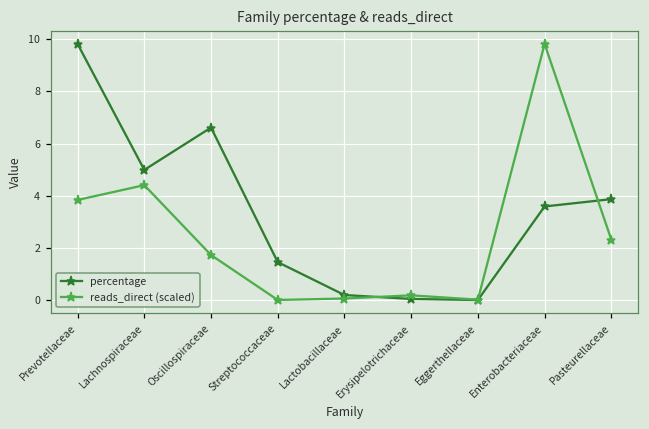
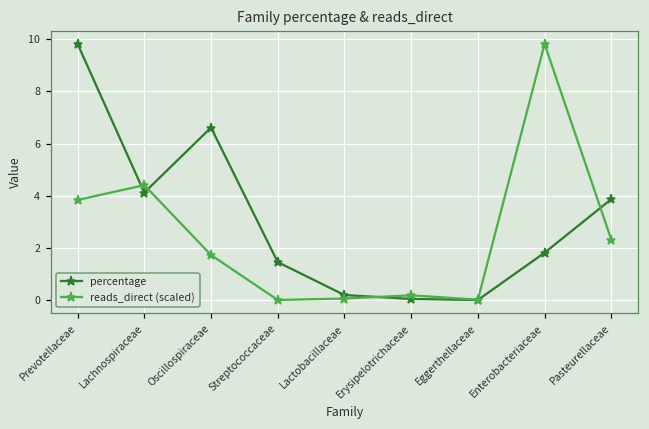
  {
    "percentage": {
      "Prevotellaceae": 9.8,
-     "Lachnospiraceae": 5.0,
+     "Lachnospiraceae": 4.1,
      "Oscillospiraceae": 6.6,
      "Streptococcaceae": 1.5,
      "Lactobacillaceae": 0.2,
      "Erysipelotrichaceae": 0.1,
-     "Enterobacteriaceae": 3.6,
+     "Enterobacteriaceae": 1.8,
      "Pasteurellaceae": 3.9
    },
    "reads_direct (scaled)": {
      "Prevotellaceae": 3.8,
      "Lachnospiraceae": 4.4,
      "Oscillospiraceae": 1.7,
      "Streptococcaceae": 0.0,
      "Lactobacillaceae": 0.1,
      "Erysipelotrichaceae": 0.2,
      "Enterobacteriaceae": 9.8,
      "Pasteurellaceae": 2.3
    }
  }
